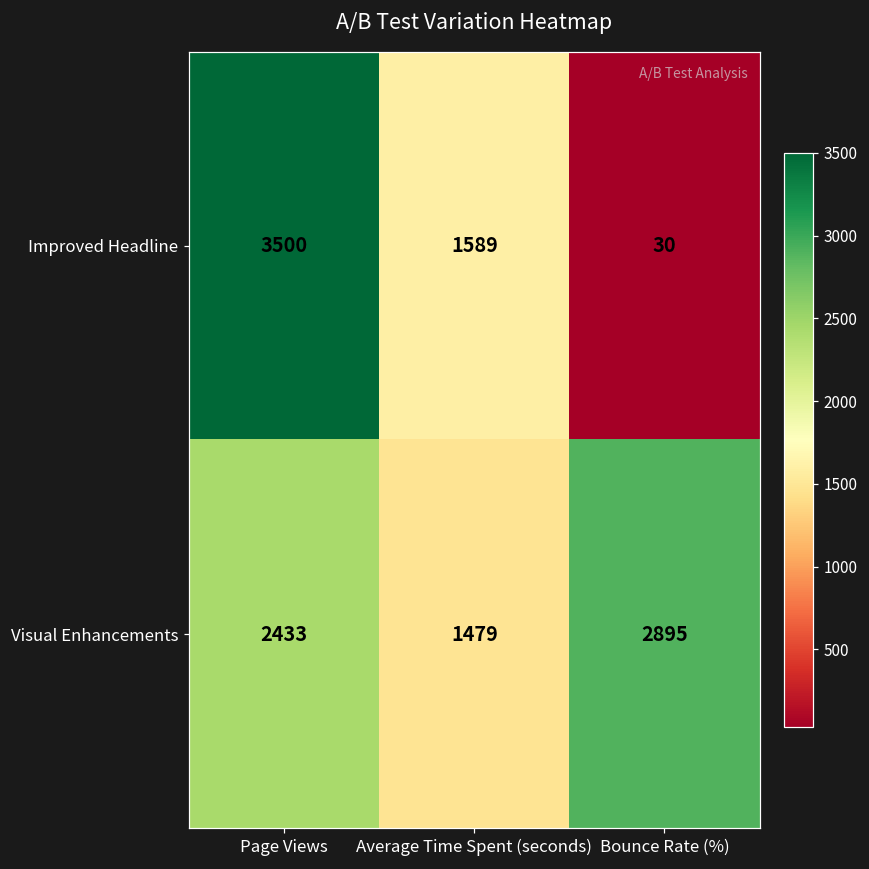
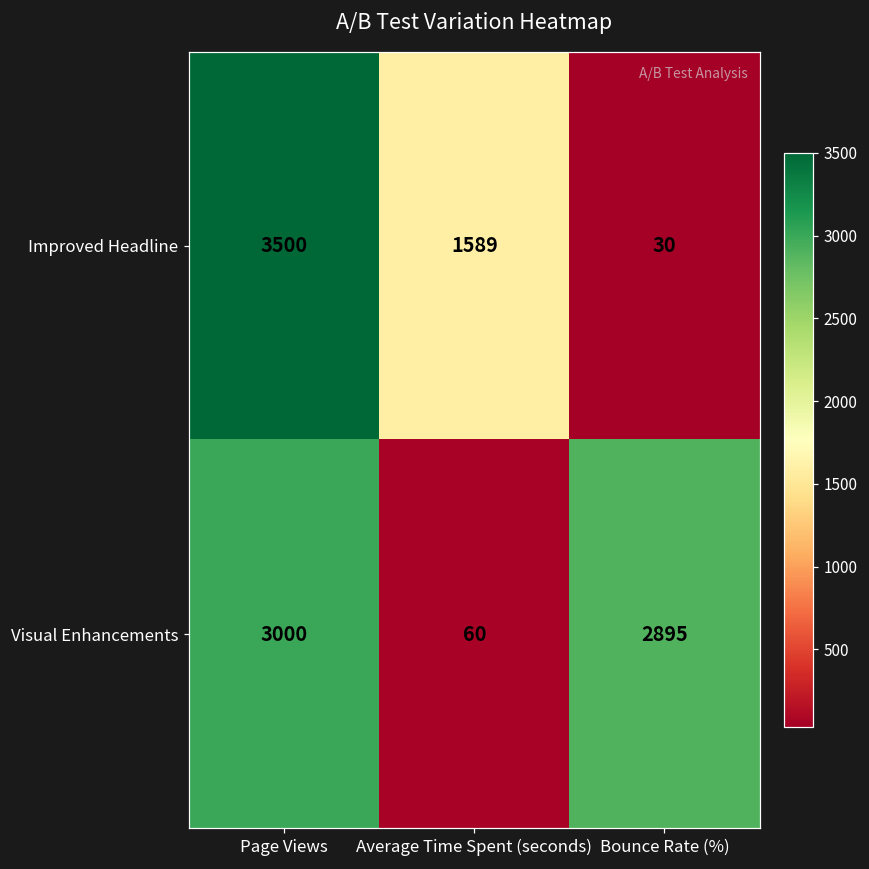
  {
    "Improved Headline": {
      "Page Views": 3500,
      "Average Time Spent (seconds)": 1589
    },
    "Visual Enhancements": {
-     "Page Views": 2433,
-     "Average Time Spent (seconds)": 1479,
+     "Page Views": 3000,
+     "Average Time Spent (seconds)": 60,
      "Bounce Rate (%)": 2895
    }
  }
